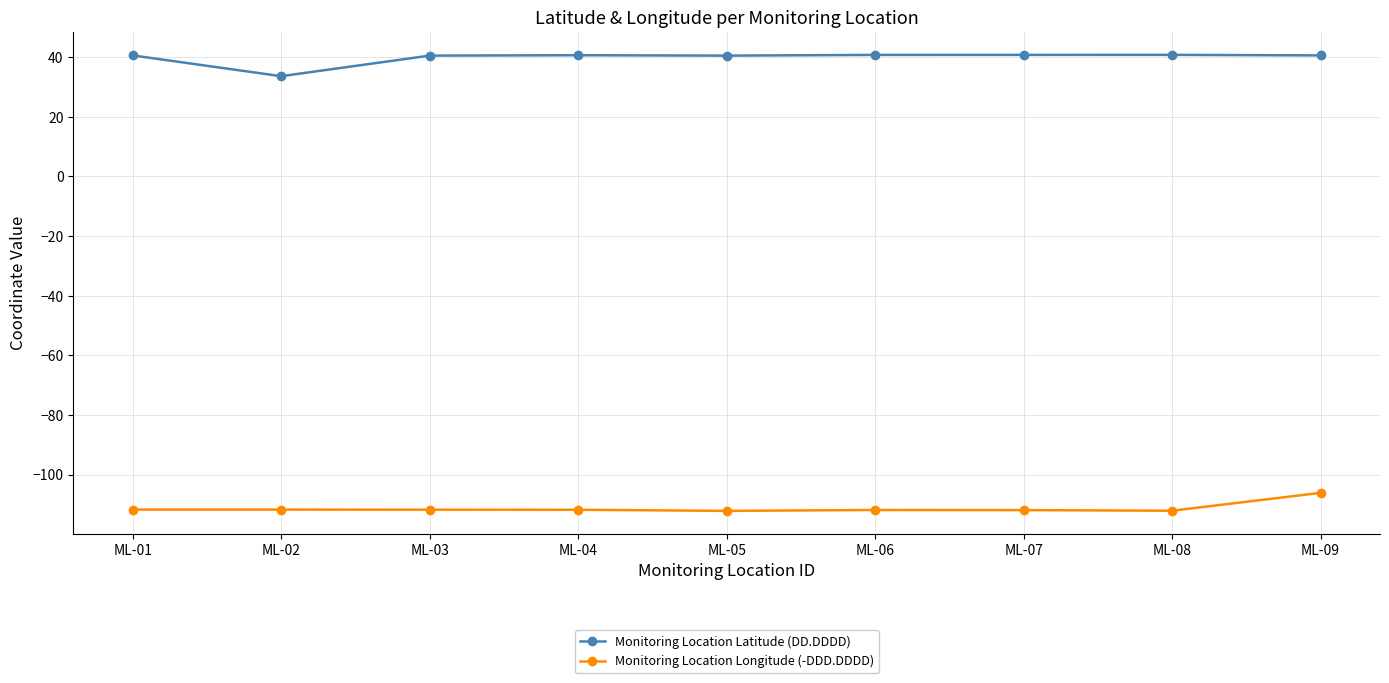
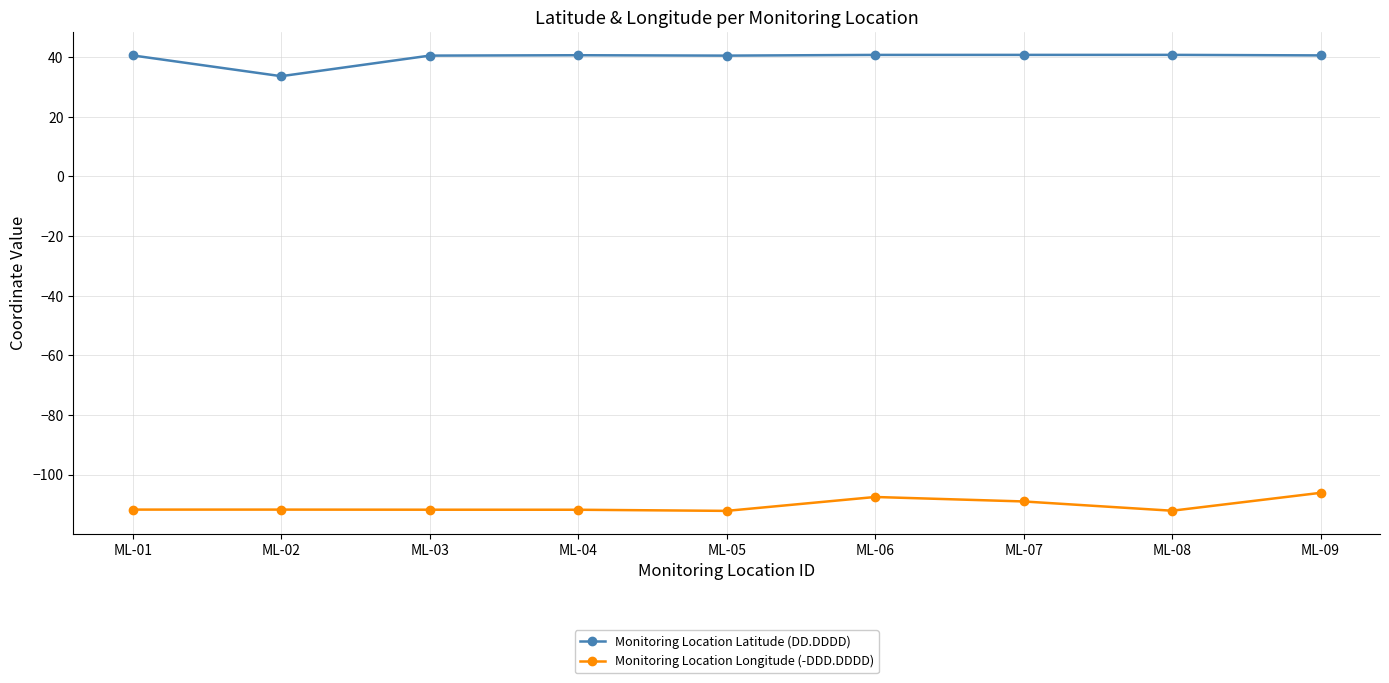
  {
    "Monitoring Location Latitude (DD.DDDD)": {
      "ML-01": 41,
      "ML-02": 34,
      "ML-03": 41,
      "ML-04": 41,
      "ML-05": 41,
      "ML-06": 41,
      "ML-07": 41,
      "ML-08": 41,
      "ML-09": 41
    },
    "Monitoring Location Longitude (-DDD.DDDD)": {
      "ML-01": -112,
      "ML-02": -112,
      "ML-03": -112,
      "ML-04": -112,
      "ML-05": -112,
-     "ML-06": -112,
-     "ML-07": -112,
+     "ML-06": -107,
+     "ML-07": -109,
      "ML-08": -112,
      "ML-09": -106
    }
  }
